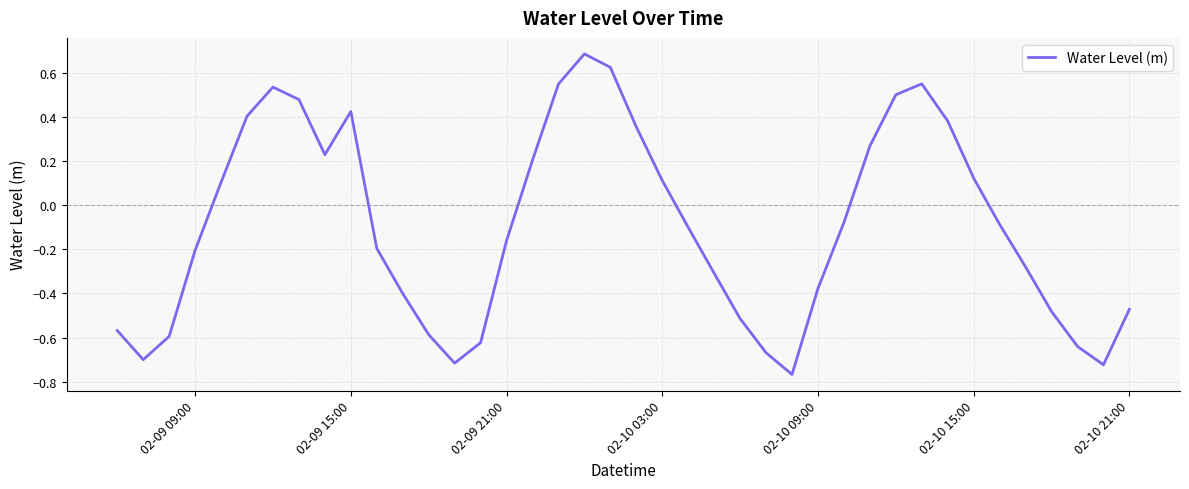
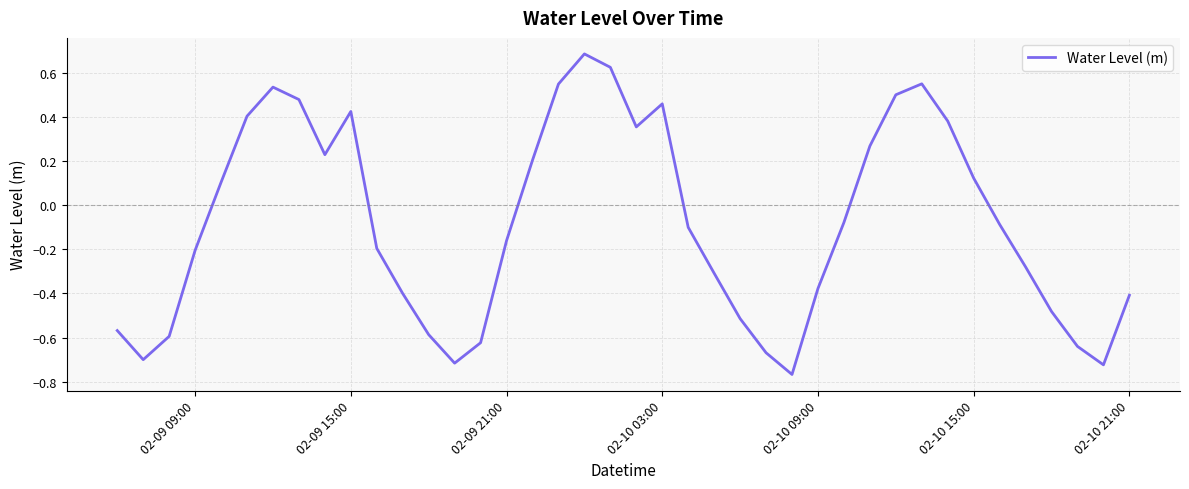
  {
    "02-09 09:00": -0.20,
    "02-09 15:00": 0.43,
    "02-09 21:00": -0.16,
-   "02-10 03:00": 0.11,
+   "02-10 03:00": 0.46,
    "02-10 09:00": -0.38,
    "02-10 15:00": 0.12,
-   "02-10 21:00": -0.47
+   "02-10 21:00": -0.41
  }
